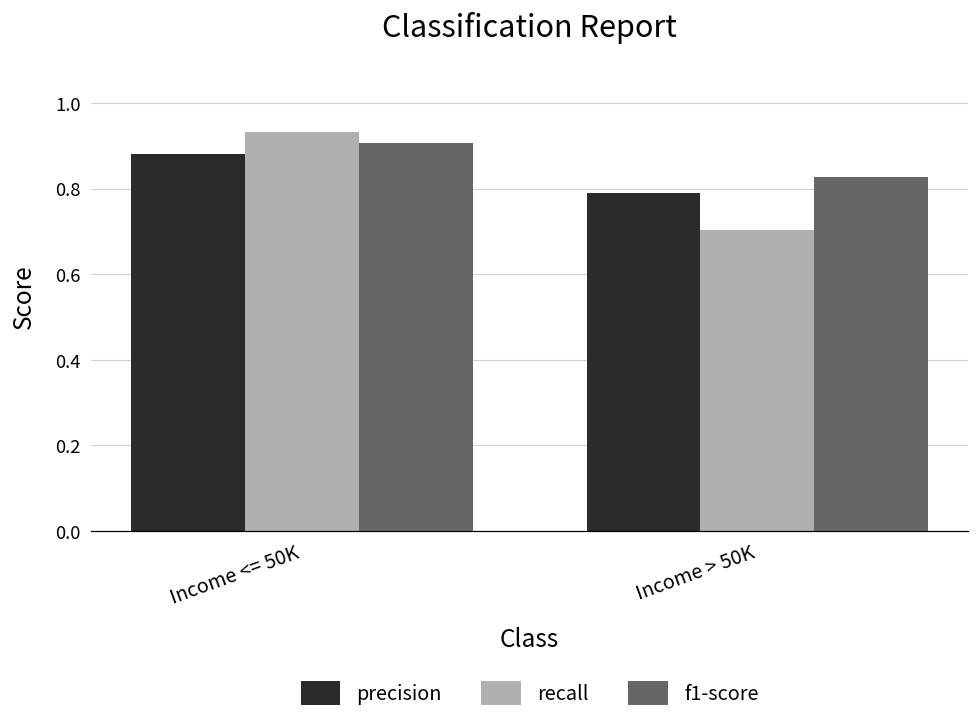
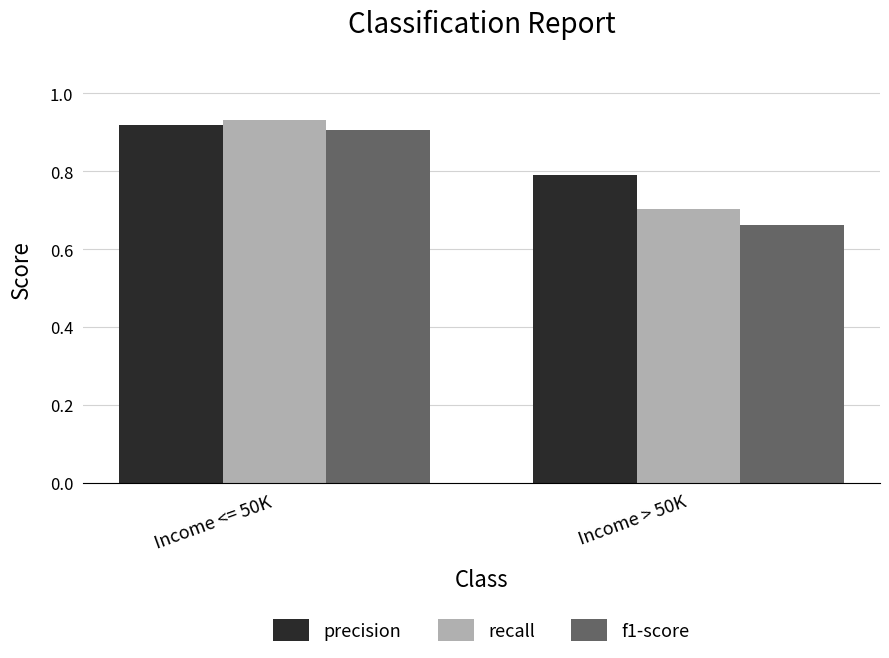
  {
    "precision": {
-     "Income <= 50K": 0.88,
+     "Income <= 50K": 0.92,
      "Income > 50K": 0.79
    },
    "recall": {
      "Income <= 50K": 0.93,
      "Income > 50K": 0.70
    },
    "f1-score": {
      "Income <= 50K": 0.91,
-     "Income > 50K": 0.83
+     "Income > 50K": 0.66
    }
  }
